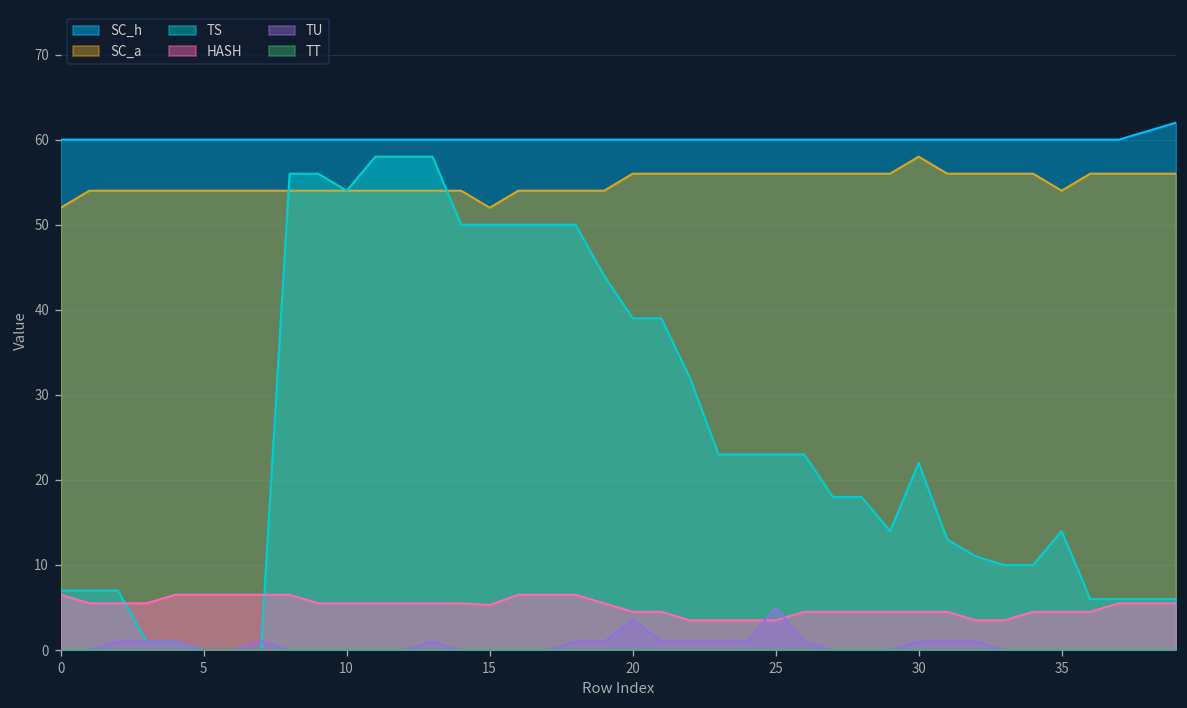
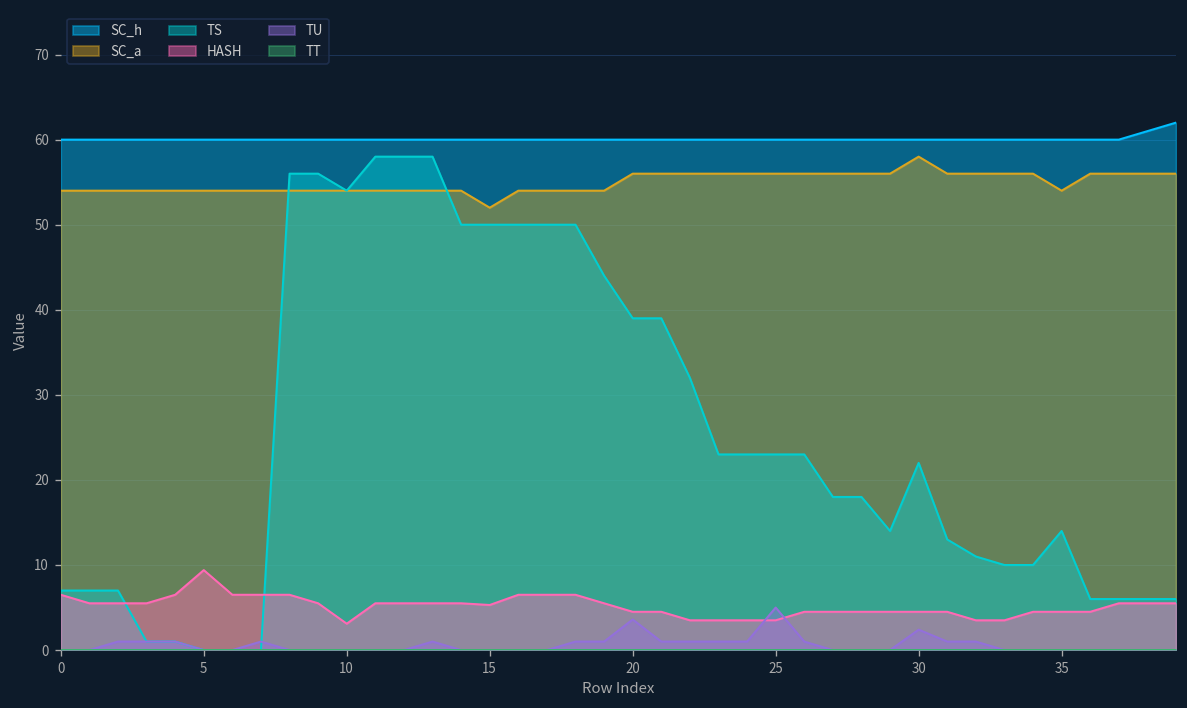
  {
    "SC_a": {
-     "0": 52,
+     "0": 54,
      "5": 54,
      "15": 52,
      "20": 56,
      "25": 56,
      "30": 58,
      "35": 54
    },
    "HASH": {
      "0": 7,
-     "5": 7,
-     "10": 6,
+     "5": 9,
+     "10": 3,
      "15": 5,
      "20": 5,
      "25": 4,
      "30": 5,
      "35": 5
    },
    "TU": {
      "20": 4,
      "25": 5,
-     "30": 1
+     "30": 2
    },
    "TT": {
      "20": 0,
      "25": 0,
      "30": 0
    }
  }
